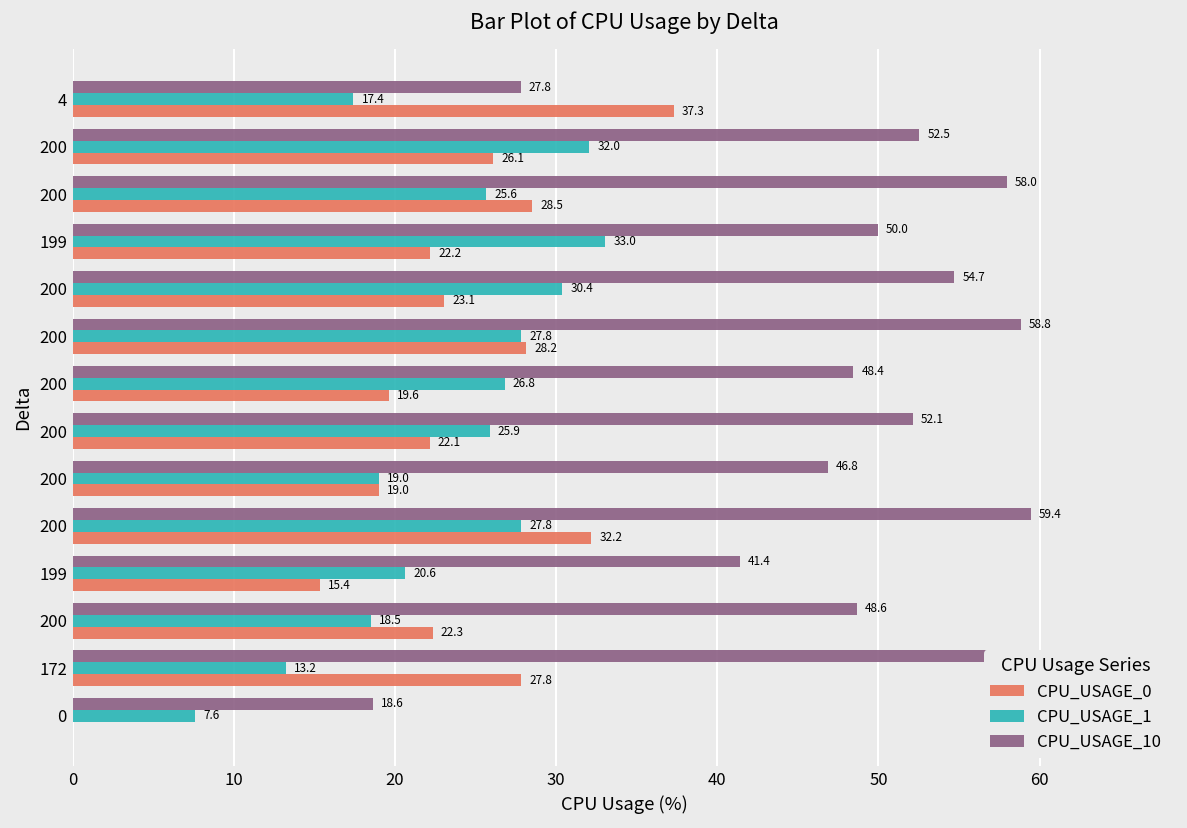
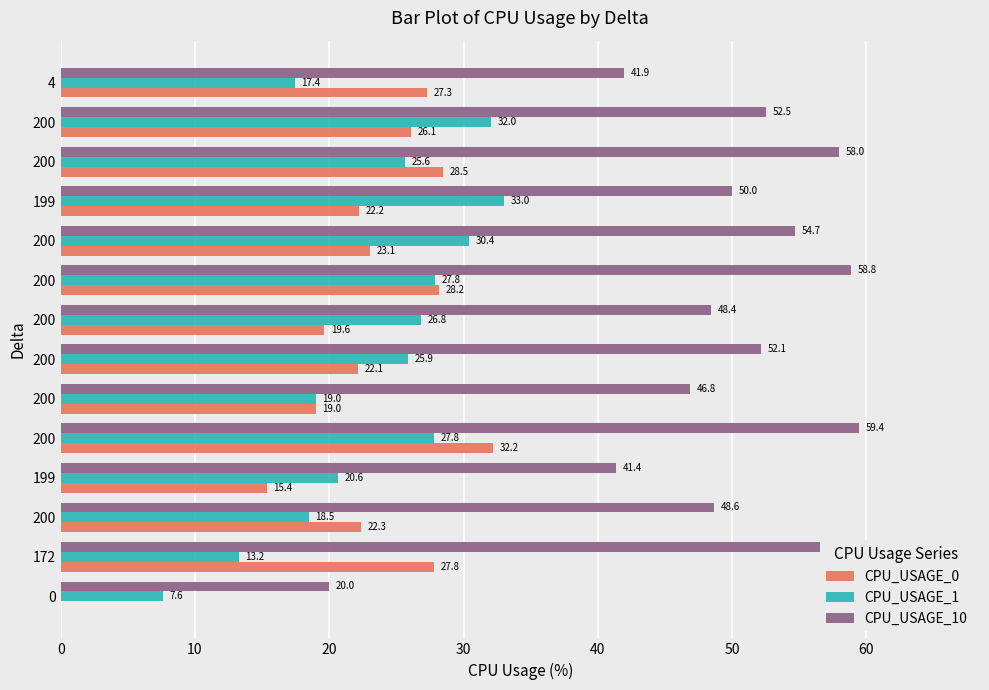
  {
    "CPU_USAGE_0": {
-     "4": 37.3,
+     "4": 27.3,
      "172": 27.8
    },
    "CPU_USAGE_1": {
      "4": 17.4,
      "172": 13.2,
      "0": 7.6
    },
    "CPU_USAGE_10": {
-     "4": 27.8,
-     "0": 18.6
+     "4": 41.9,
+     "0": 20.0
    }
  }
